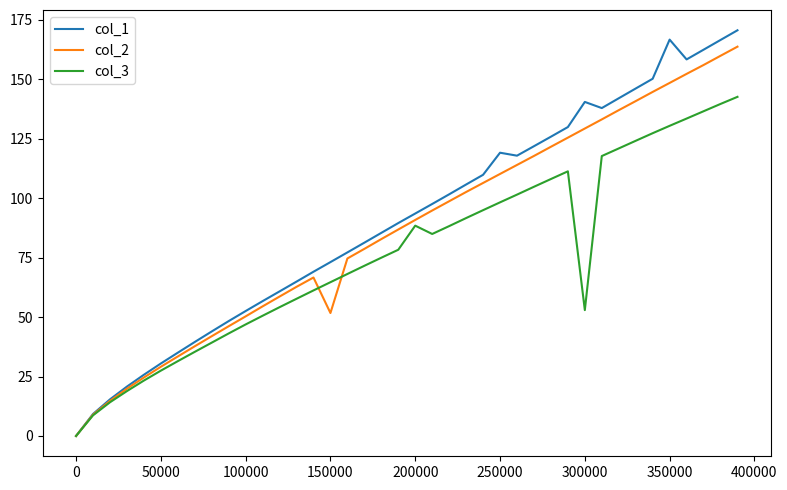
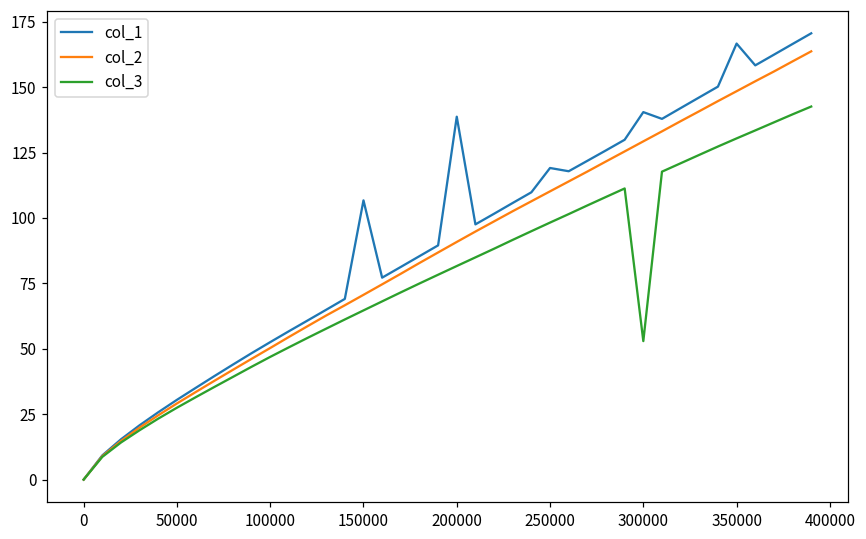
  {
    "col_1": {
      "50000": 30,
      "100000": 53,
-     "150000": 73,
-     "200000": 94,
+     "150000": 107,
+     "200000": 139,
      "250000": 119,
      "300000": 140,
      "350000": 167
    },
    "col_2": {
      "50000": 29,
      "100000": 50,
-     "150000": 52,
+     "150000": 71,
      "200000": 91,
      "250000": 110,
      "300000": 129,
      "350000": 148
    },
    "col_3": {
      "50000": 27,
      "100000": 47,
      "150000": 65,
-     "200000": 88,
+     "200000": 82,
      "250000": 98,
      "300000": 53,
      "350000": 130
    }
  }
